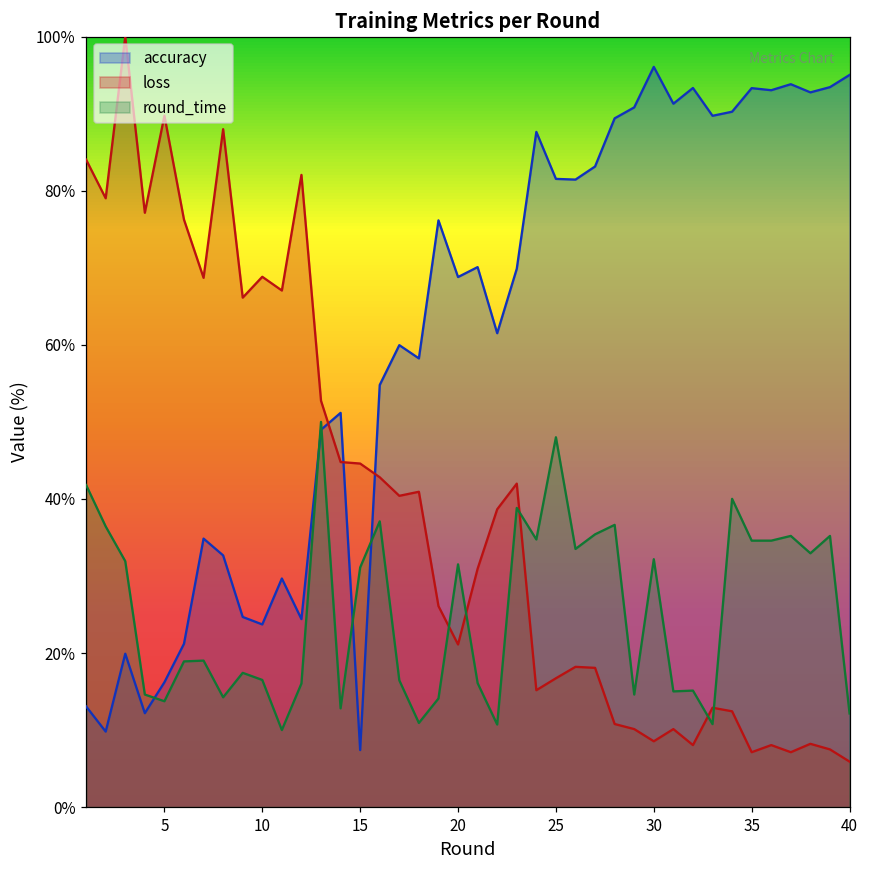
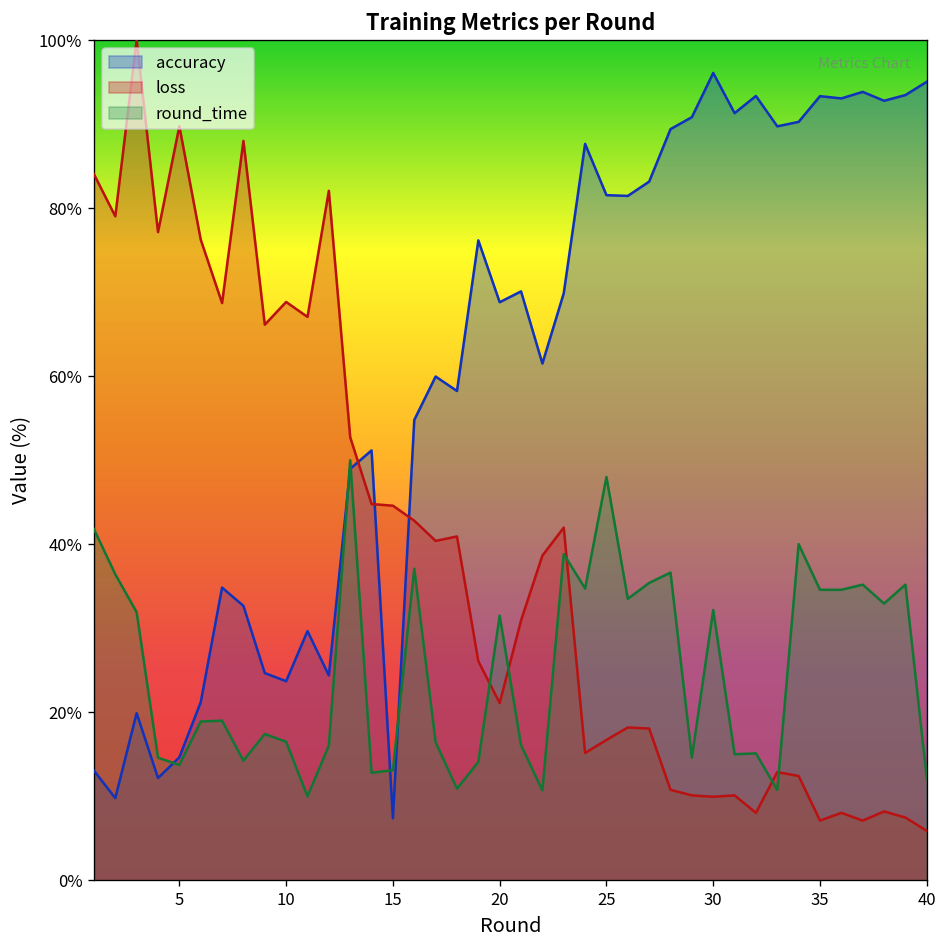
  {
    "accuracy": {
-     "5": "16%",
+     "5": "15%",
      "10": "24%",
      "15": "7%",
      "20": "69%",
      "25": "82%",
      "30": "96%",
      "35": "93%",
      "40": "95%"
    },
    "loss": {
      "10": "69%",
      "15": "45%",
      "20": "21%",
      "25": "17%",
-     "30": "9%",
+     "30": "10%",
      "35": "7%",
      "40": "6%"
    },
    "round_time": {
      "5": "14%",
      "10": "17%",
-     "15": "31%",
+     "15": "13%",
      "20": "32%",
      "25": "48%",
      "30": "32%",
      "35": "35%",
      "40": "12%"
    }
  }
